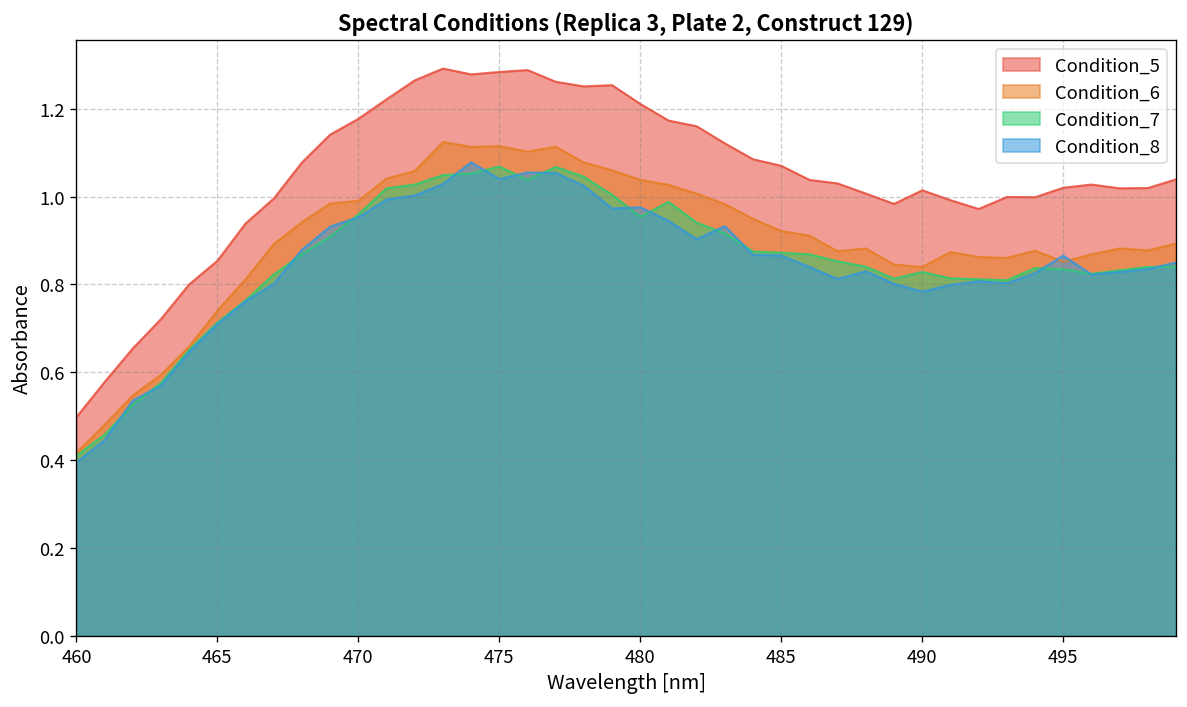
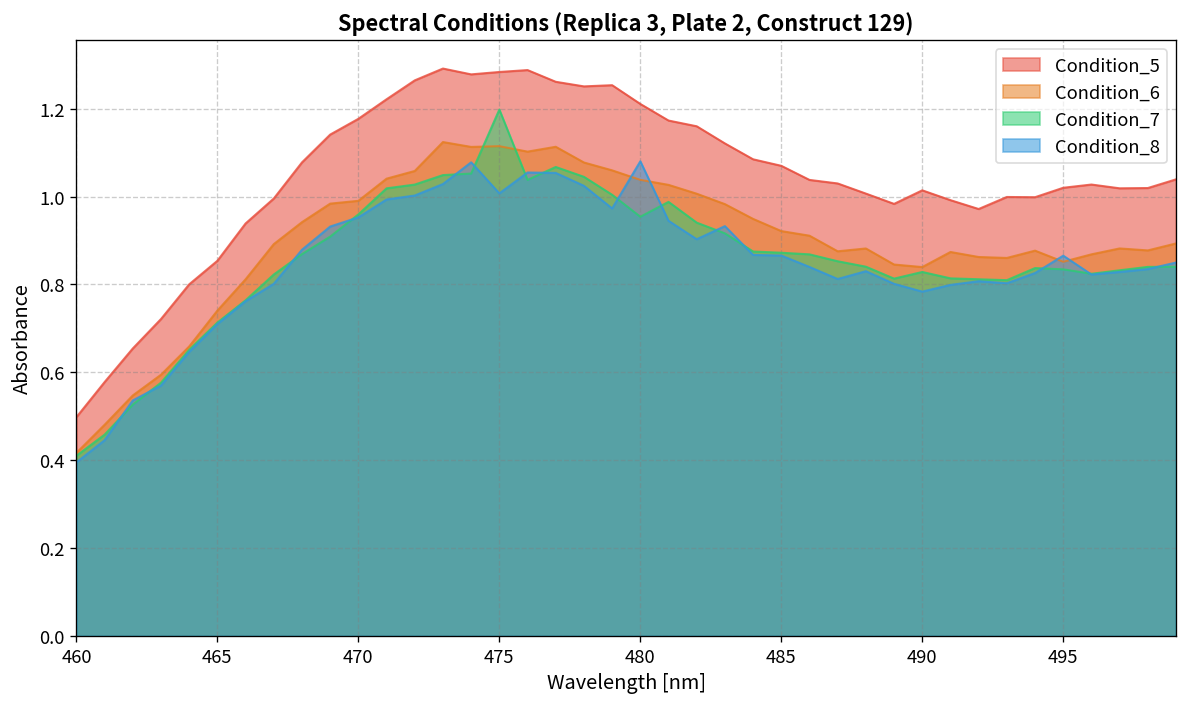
  {
    "Condition_7": {
-     "475": 1.07,
+     "475": 1.20,
      "480": 0.95,
      "490": 0.83,
      "495": 0.83
    },
    "Condition_8": {
      "460": 0.40,
-     "475": 1.04,
-     "480": 0.98,
+     "475": 1.01,
+     "480": 1.08,
      "490": 0.78,
      "495": 0.87
    }
  }
